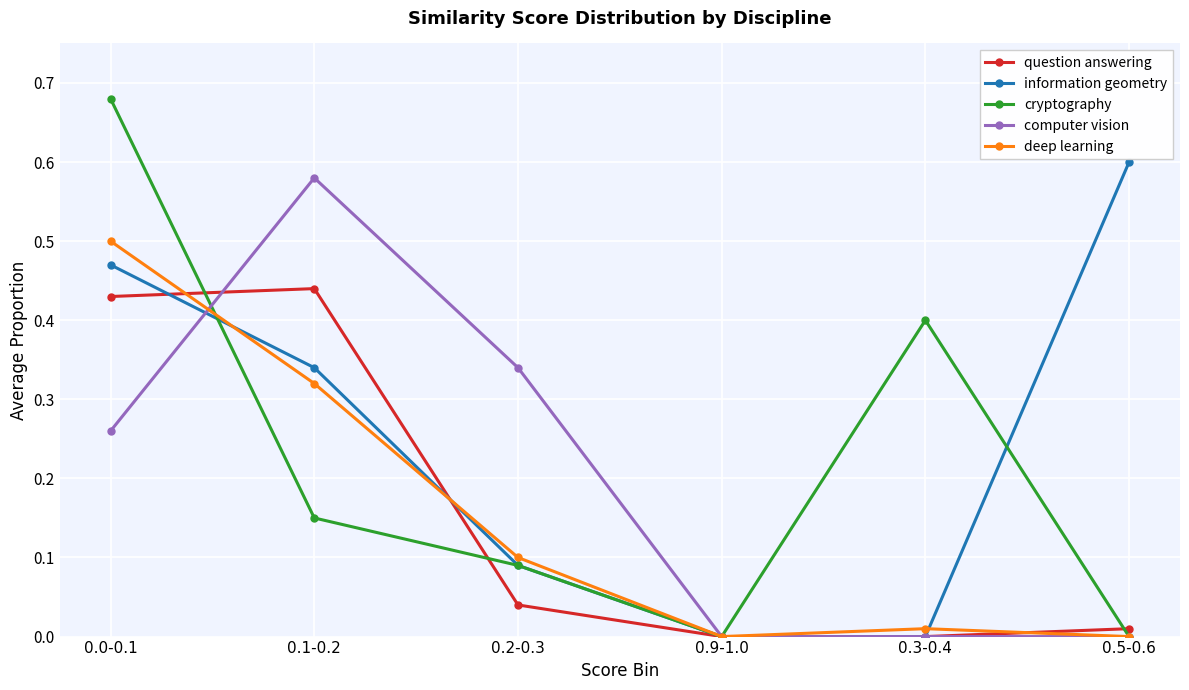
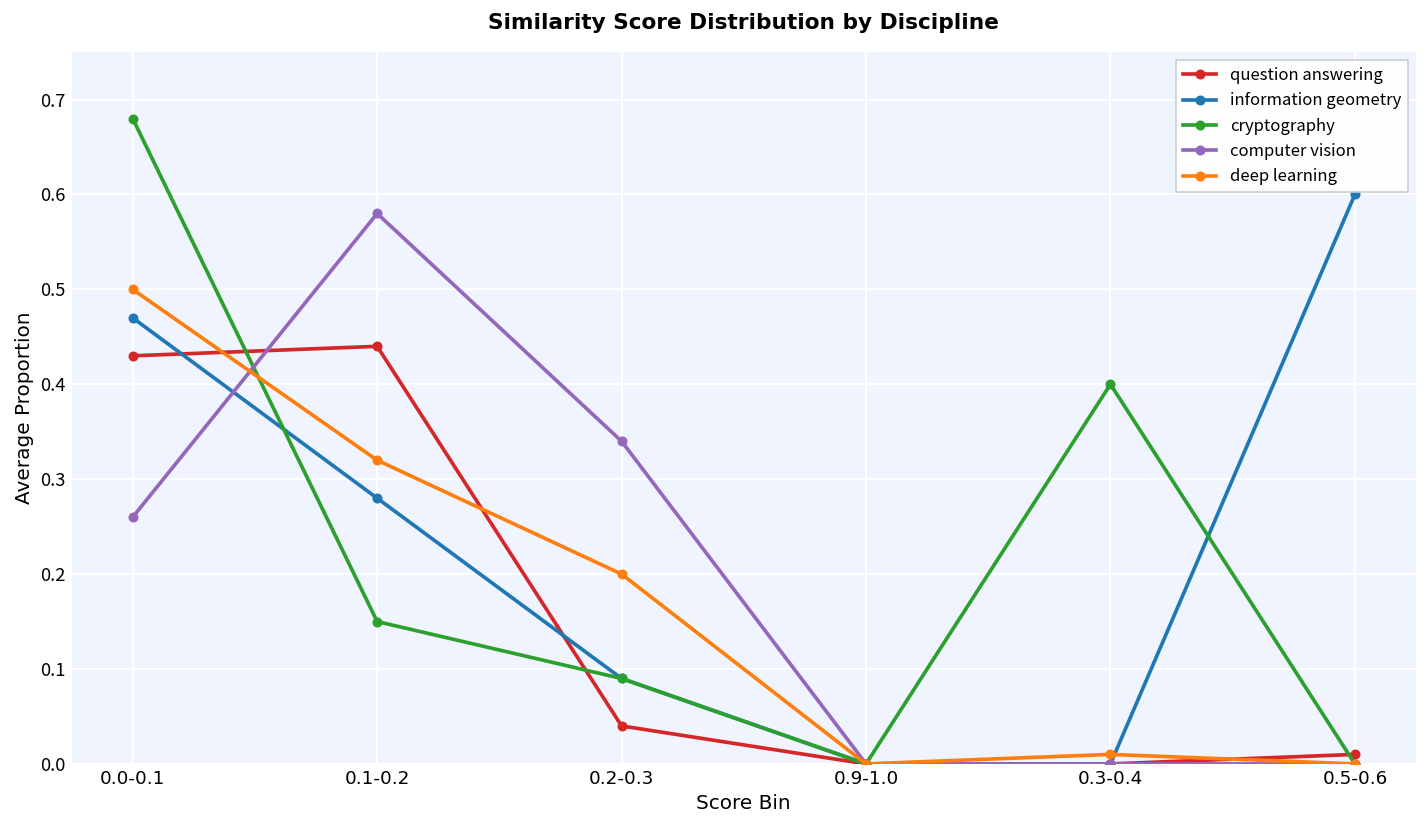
  {
    "question answering": {
      "0.0-0.1": 0.43,
      "0.1-0.2": 0.44,
      "0.2-0.3": 0.04,
      "0.5-0.6": 0.01
    },
    "information geometry": {
      "0.0-0.1": 0.47,
-     "0.1-0.2": 0.34,
+     "0.1-0.2": 0.28,
      "0.5-0.6": 0.60
    },
    "cryptography": {
      "0.0-0.1": 0.68,
      "0.1-0.2": 0.15,
      "0.3-0.4": 0.40
    },
    "computer vision": {
      "0.0-0.1": 0.26,
      "0.1-0.2": 0.58,
      "0.2-0.3": 0.34
    },
    "deep learning": {
      "0.0-0.1": 0.5,
      "0.1-0.2": 0.32,
-     "0.2-0.3": 0.1,
+     "0.2-0.3": 0.2,
      "0.3-0.4": 0.01
    }
  }
